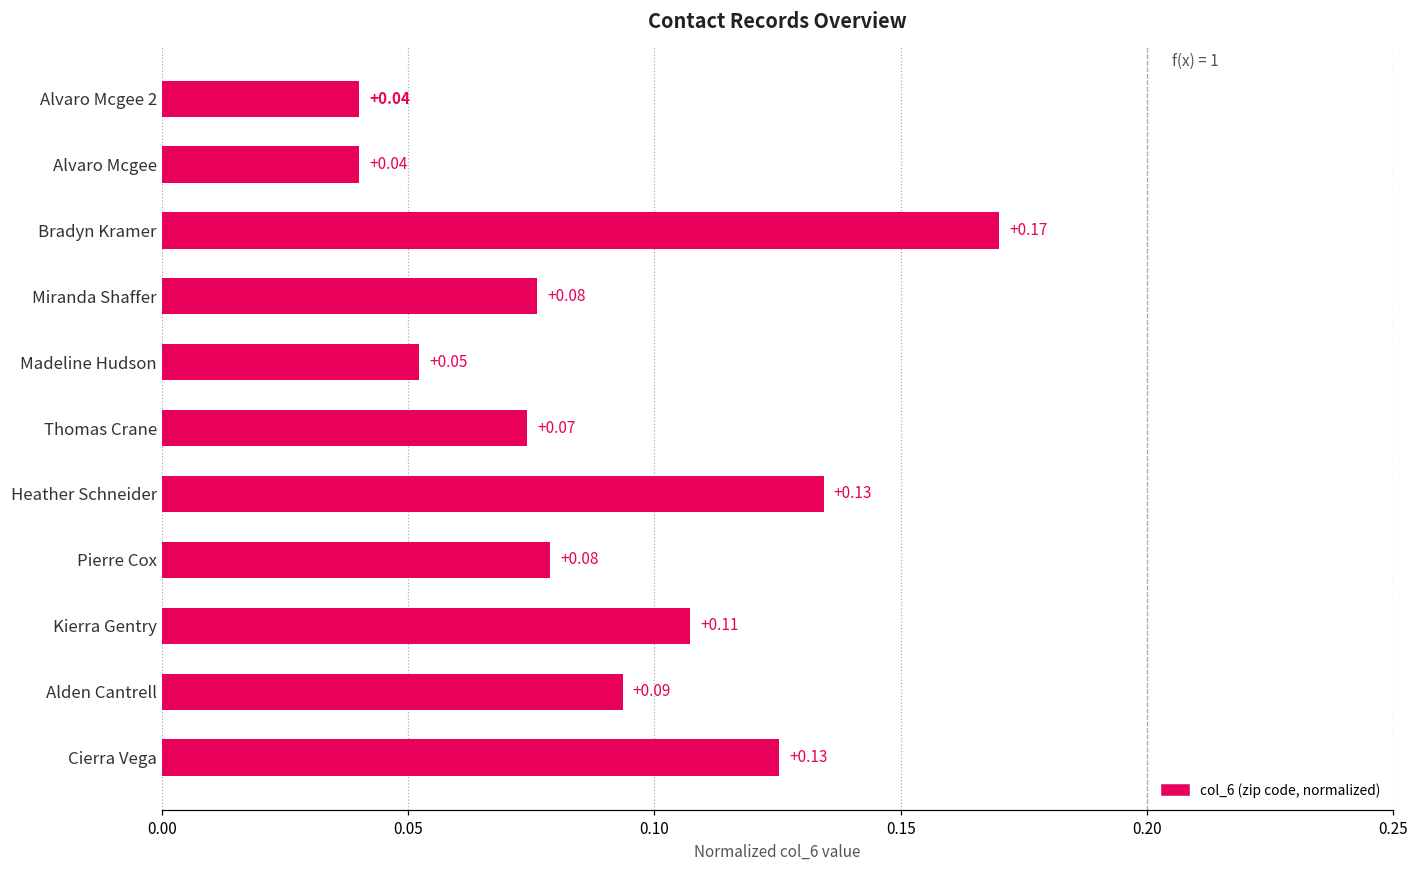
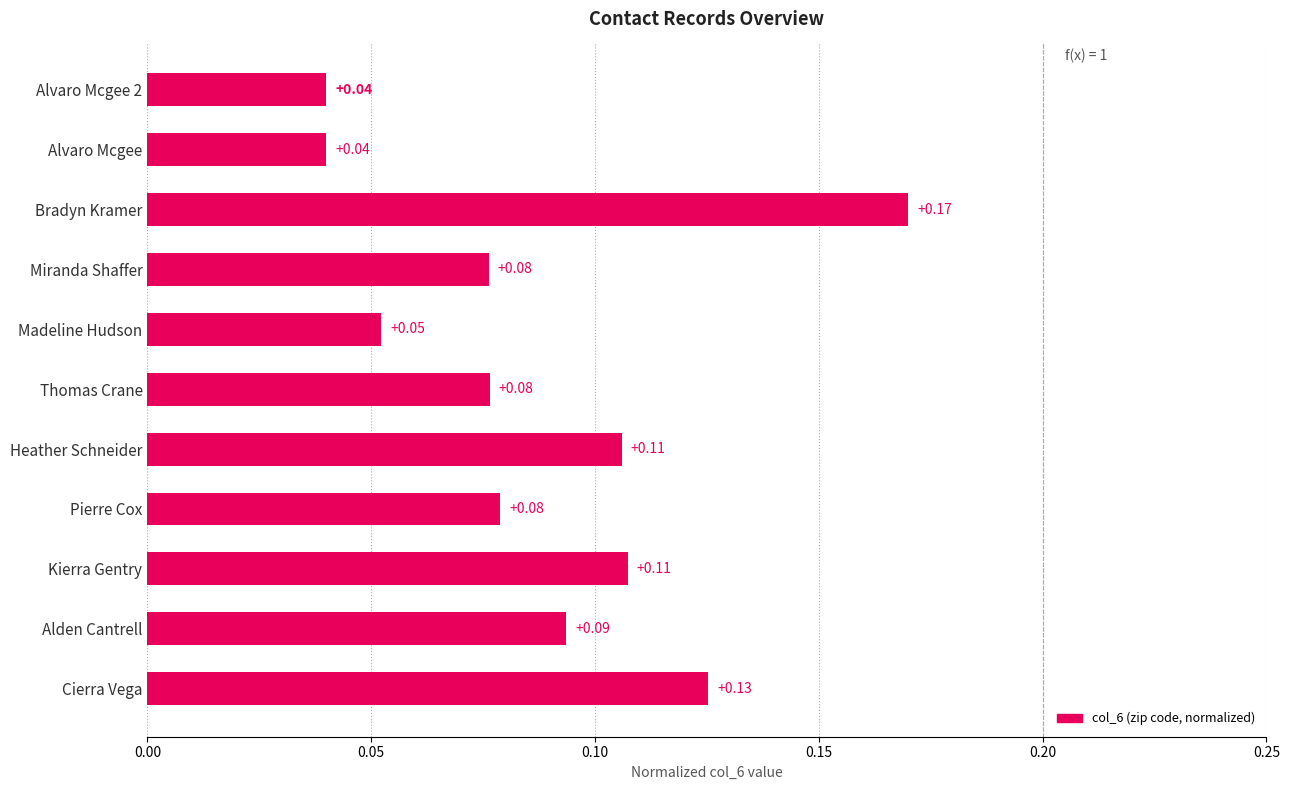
  {
    "Alvaro Mcgee 2": "+0.04",
    "Alvaro Mcgee": "+0.04",
    "Bradyn Kramer": "+0.17",
    "Miranda Shaffer": "+0.08",
    "Madeline Hudson": "+0.05",
-   "Thomas Crane": "+0.07",
-   "Heather Schneider": "+0.13",
+   "Thomas Crane": "+0.08",
+   "Heather Schneider": "+0.11",
    "Pierre Cox": "+0.08",
    "Kierra Gentry": "+0.11",
    "Alden Cantrell": "+0.09",
    "Cierra Vega": "+0.13"
  }
